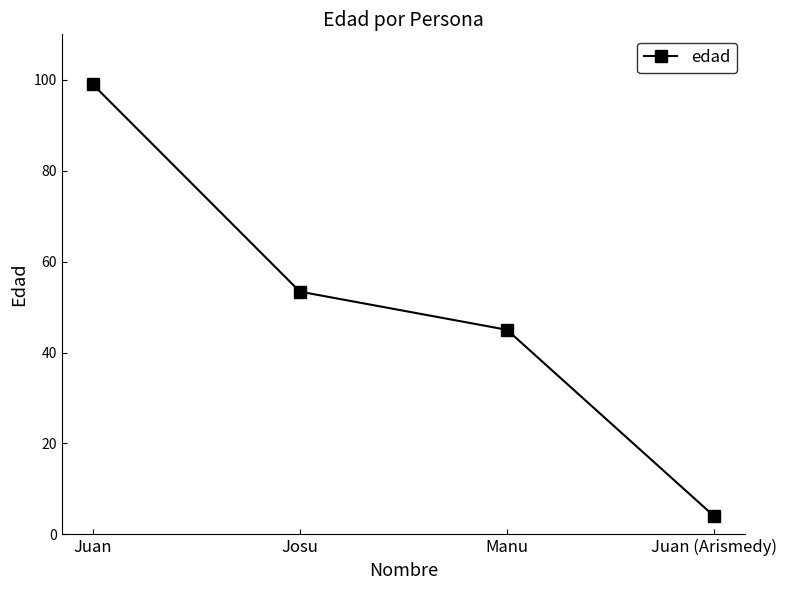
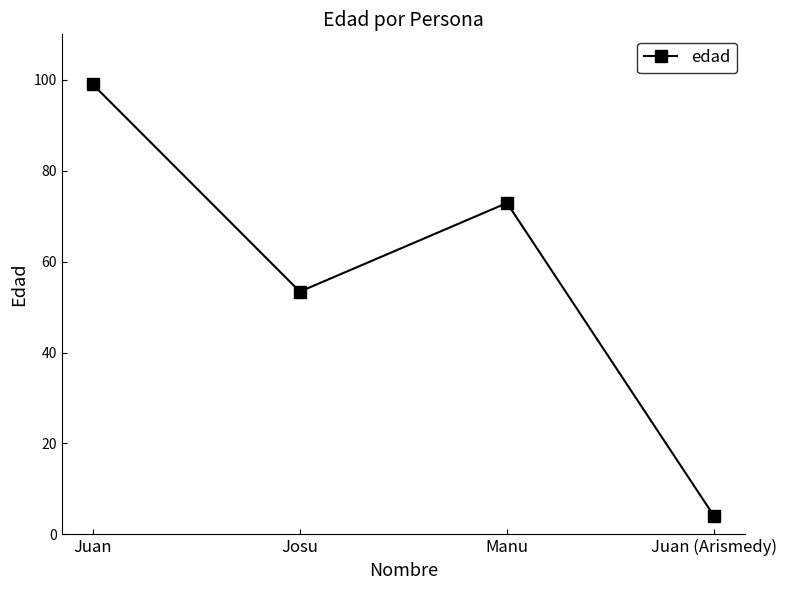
  {
    "Juan": 99,
    "Josu": 53,
-   "Manu": 45,
+   "Manu": 73,
    "Juan (Arismedy)": 4
  }
